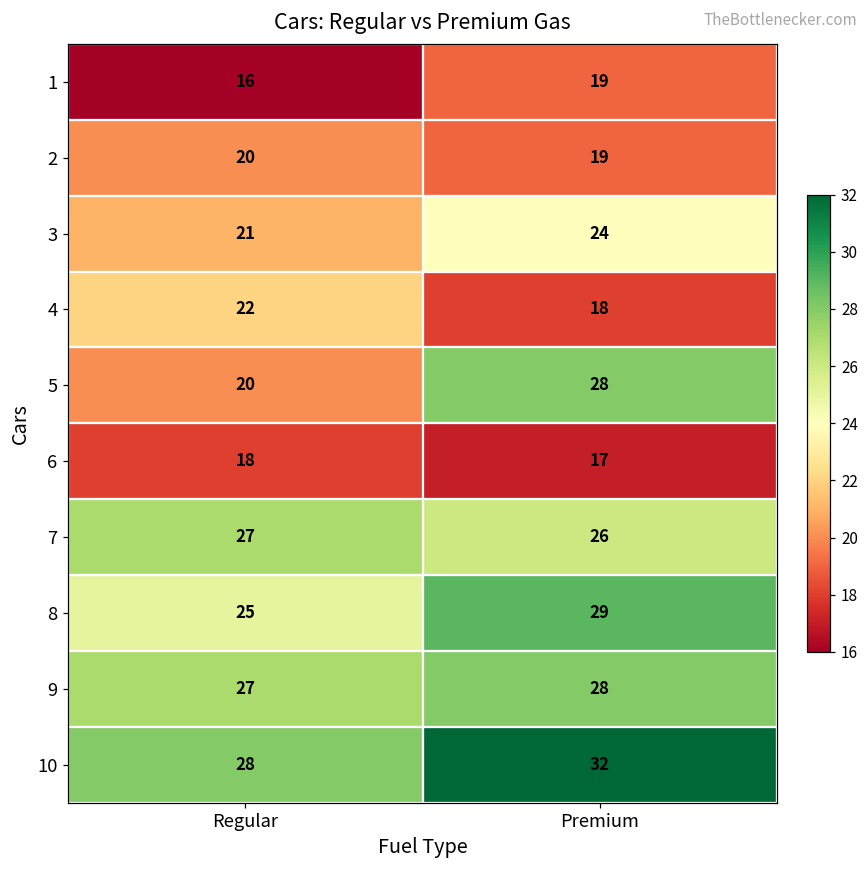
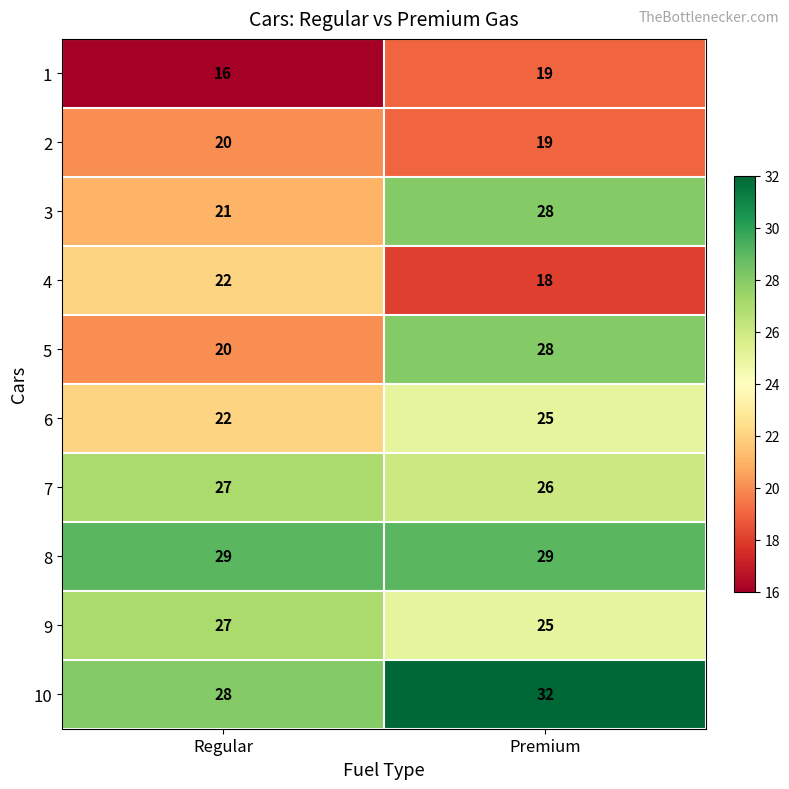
  {
    "1": {
      "Regular": 16,
      "Premium": 19
    },
    "2": {
      "Regular": 20,
      "Premium": 19
    },
    "3": {
      "Regular": 21,
-     "Premium": 24
+     "Premium": 28
    },
    "4": {
      "Regular": 22,
      "Premium": 18
    },
    "5": {
      "Regular": 20,
      "Premium": 28
    },
    "6": {
-     "Regular": 18,
-     "Premium": 17
+     "Regular": 22,
+     "Premium": 25
    },
    "7": {
      "Regular": 27,
      "Premium": 26
    },
    "8": {
-     "Regular": 25,
+     "Regular": 29,
      "Premium": 29
    },
    "9": {
      "Regular": 27,
-     "Premium": 28
+     "Premium": 25
    },
    "10": {
      "Regular": 28,
      "Premium": 32
    }
  }
